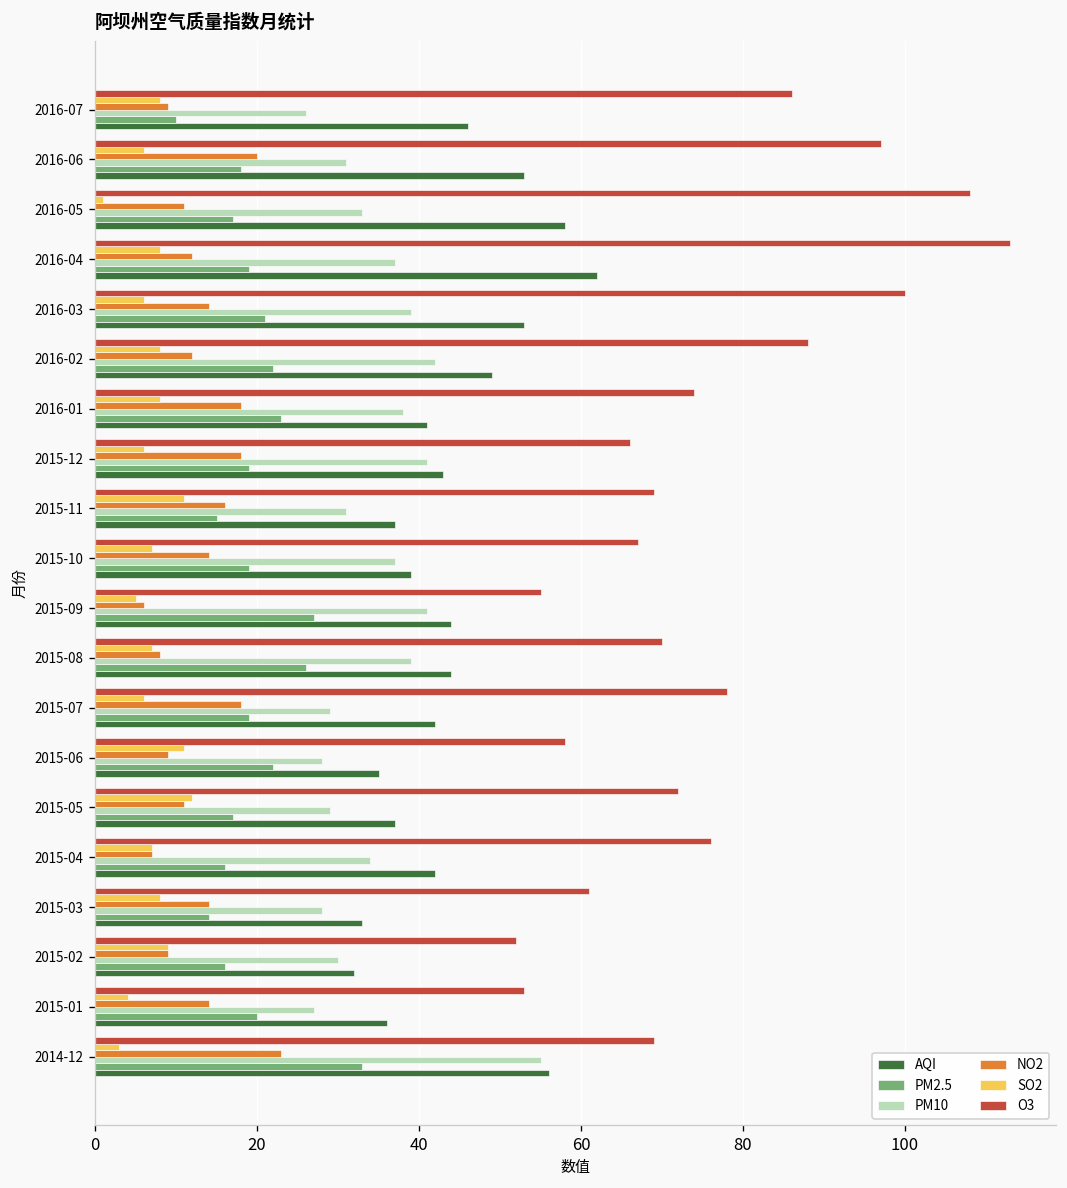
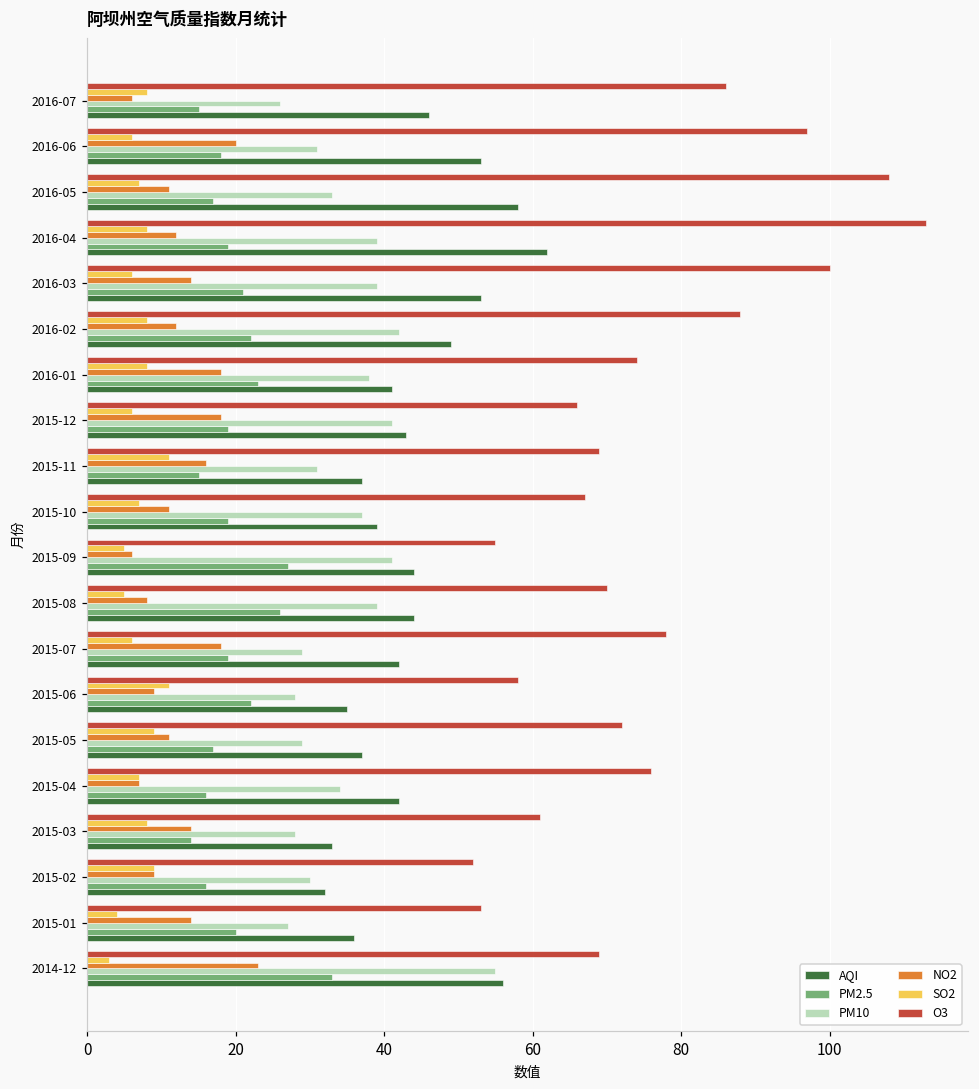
  {
    "AQI": {
      "2016-07": 46,
      "2016-06": 53,
      "2016-05": 58,
      "2016-04": 62,
      "2016-03": 53,
      "2016-02": 49,
      "2016-01": 41,
      "2015-12": 43,
      "2015-11": 37,
      "2015-10": 39,
      "2015-09": 44,
      "2015-08": 44,
      "2015-07": 42,
      "2015-06": 35,
      "2015-05": 37,
      "2015-04": 42,
      "2015-03": 33,
      "2015-02": 32,
      "2015-01": 36,
      "2014-12": 56
    },
    "PM2.5": {
-     "2016-07": 10,
+     "2016-07": 15,
      "2016-06": 18,
      "2016-05": 17,
      "2016-04": 19,
      "2016-03": 21,
      "2016-02": 22,
      "2016-01": 23,
      "2015-12": 19,
      "2015-11": 15,
      "2015-10": 19,
      "2015-09": 27,
      "2015-08": 26,
      "2015-07": 19,
      "2015-06": 22,
      "2015-05": 17,
      "2015-04": 16,
      "2015-03": 14,
      "2015-02": 16,
      "2015-01": 20,
      "2014-12": 33
    },
    "PM10": {
      "2016-07": 26,
      "2016-06": 31,
      "2016-05": 33,
-     "2016-04": 37,
+     "2016-04": 39,
      "2016-03": 39,
      "2016-02": 42,
      "2016-01": 38,
      "2015-12": 41,
      "2015-11": 31,
      "2015-10": 37,
      "2015-09": 41,
      "2015-08": 39,
      "2015-07": 29,
      "2015-06": 28,
      "2015-05": 29,
      "2015-04": 34,
      "2015-03": 28,
      "2015-02": 30,
      "2015-01": 27,
      "2014-12": 55
    },
    "NO2": {
-     "2016-07": 9,
+     "2016-07": 6,
      "2016-06": 20,
      "2016-05": 11,
      "2016-04": 12,
      "2016-03": 14,
      "2016-02": 12,
      "2016-01": 18,
      "2015-12": 18,
      "2015-11": 16,
-     "2015-10": 14,
+     "2015-10": 11,
      "2015-09": 6,
      "2015-08": 8,
      "2015-07": 18,
      "2015-06": 9,
      "2015-05": 11,
      "2015-04": 7,
      "2015-03": 14,
      "2015-02": 9,
      "2015-01": 14,
      "2014-12": 23
    },
    "SO2": {
      "2016-07": 8,
      "2016-06": 6,
-     "2016-05": 1,
+     "2016-05": 7,
      "2016-04": 8,
      "2016-03": 6,
      "2016-02": 8,
      "2016-01": 8,
      "2015-12": 6,
      "2015-11": 11,
      "2015-10": 7,
      "2015-09": 5,
-     "2015-08": 7,
+     "2015-08": 5,
      "2015-07": 6,
      "2015-06": 11,
-     "2015-05": 12,
+     "2015-05": 9,
      "2015-04": 7,
      "2015-03": 8,
      "2015-02": 9,
      "2015-01": 4,
      "2014-12": 3
    },
    "O3": {
      "2016-07": 86,
      "2016-06": 97,
      "2016-05": 108,
      "2016-04": 113,
      "2016-03": 100,
      "2016-02": 88,
      "2016-01": 74,
      "2015-12": 66,
      "2015-11": 69,
      "2015-10": 67,
      "2015-09": 55,
      "2015-08": 70,
      "2015-07": 78,
      "2015-06": 58,
      "2015-05": 72,
      "2015-04": 76,
      "2015-03": 61,
      "2015-02": 52,
      "2015-01": 53,
      "2014-12": 69
    }
  }
